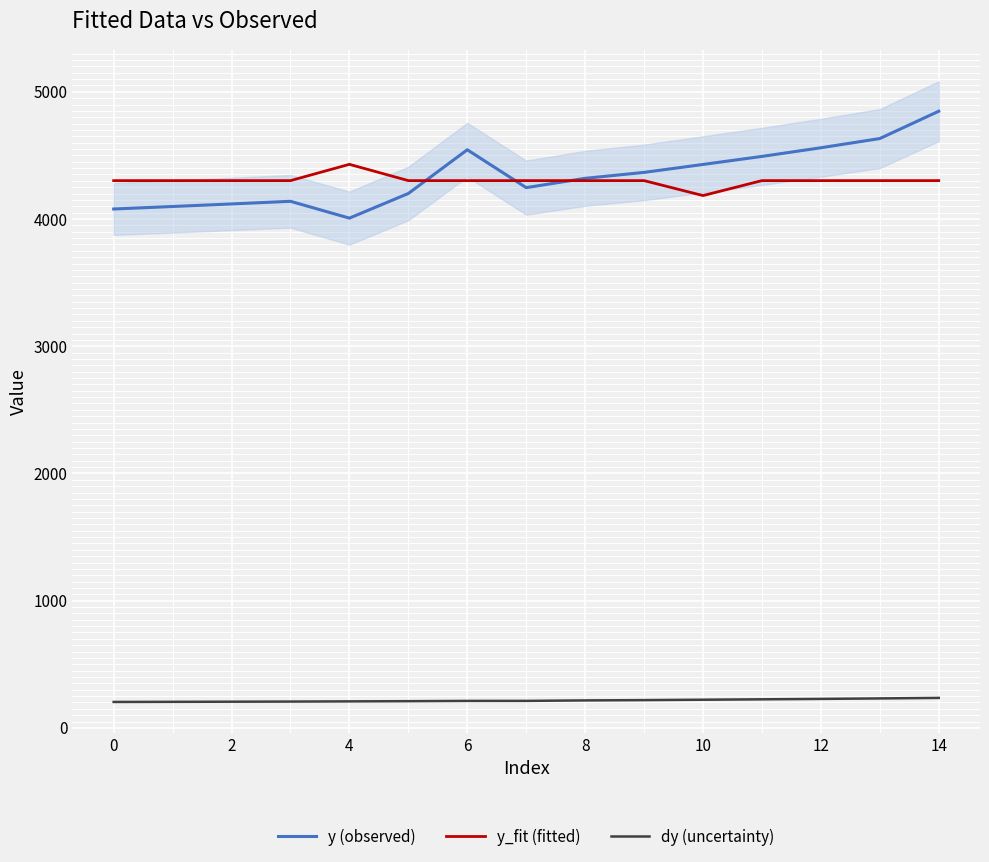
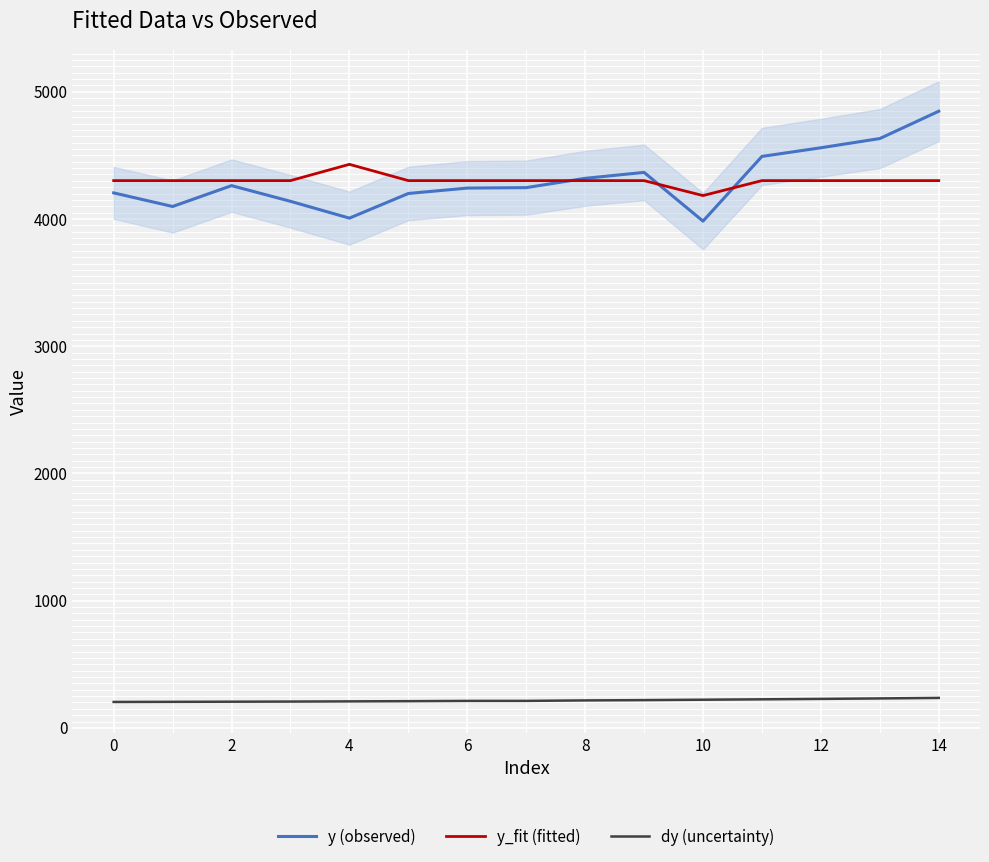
  {
    "y (observed)": {
-     "0": 4080,
-     "2": 4120,
+     "0": 4210,
+     "2": 4260,
      "4": 4010,
-     "6": 4540,
-     "10": 4430,
+     "6": 4240,
+     "10": 3980,
      "12": 4560,
      "14": 4850
    },
    "y_fit (fitted)": {
      "2": 4300,
      "4": 4430,
      "6": 4300,
      "10": 4180,
      "12": 4300,
      "14": 4300
    },
    "dy (uncertainty)": {
      "0": 200,
      "2": 210,
      "4": 210,
      "6": 210,
      "8": 220,
      "10": 220,
      "12": 230,
      "14": 240
    }
  }
